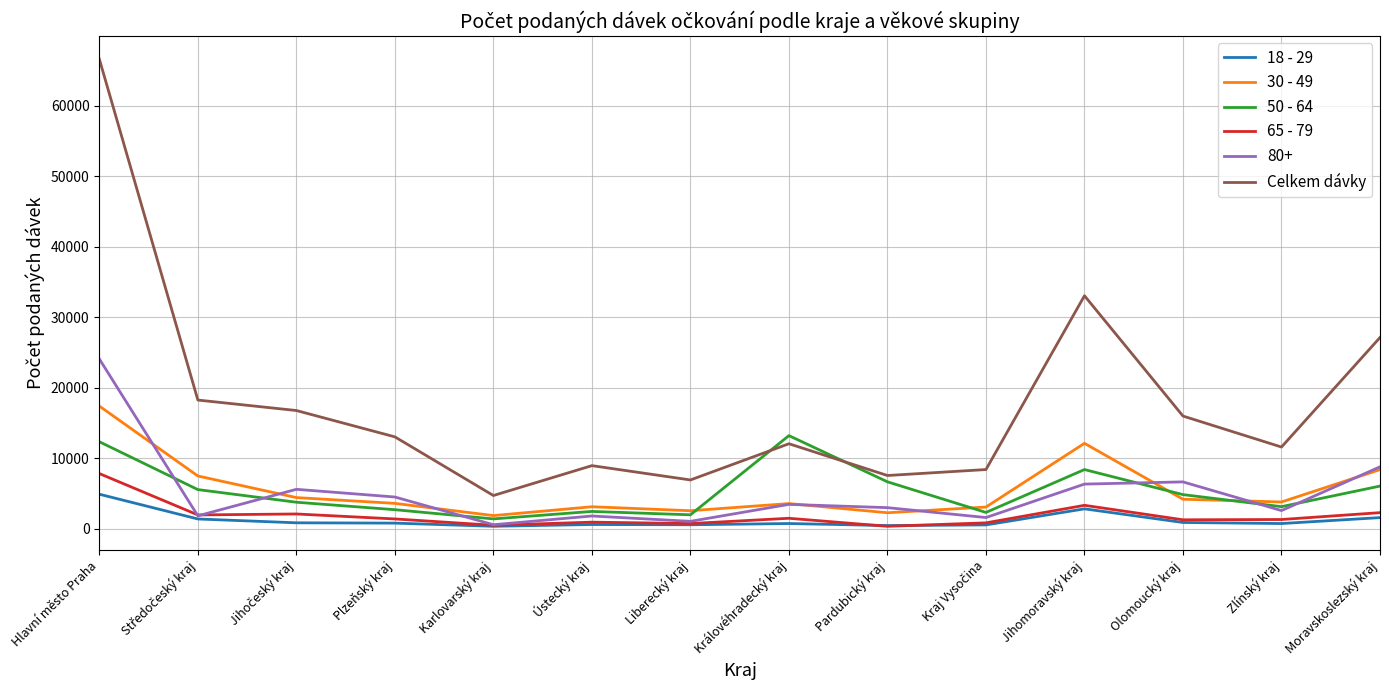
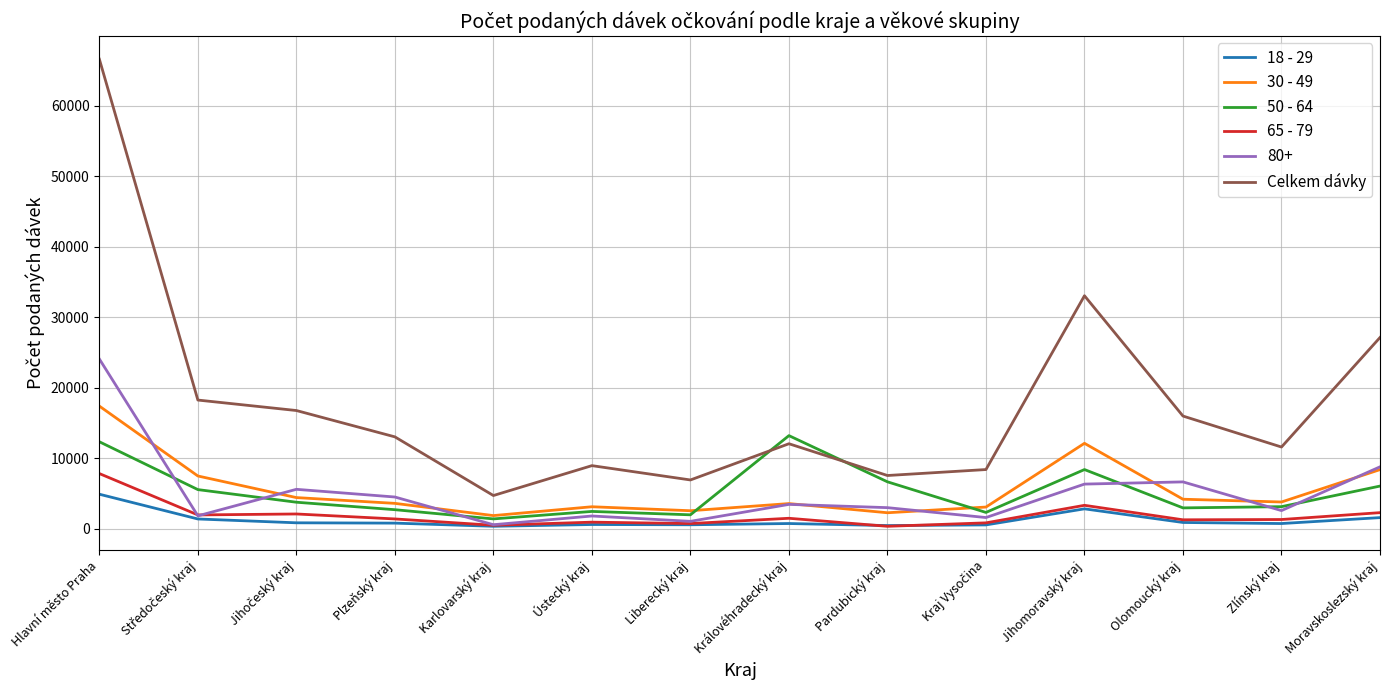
  {
    "18 - 29": {
      "Hlavní město Praha": 5000,
      "Středočeský kraj": 1000,
      "Jihočeský kraj": 1000,
      "Plzeňský kraj": 1000,
      "Královéhradecký kraj": 1000,
      "Jihomoravský kraj": 3000,
      "Olomoucký kraj": 1000,
      "Zlínský kraj": 1000,
      "Moravskoslezský kraj": 2000
    },
    "30 - 49": {
      "Hlavní město Praha": 17000,
      "Středočeský kraj": 7000,
      "Jihočeský kraj": 4000,
      "Plzeňský kraj": 4000,
      "Karlovarský kraj": 2000,
      "Ústecký kraj": 3000,
      "Liberecký kraj": 3000,
      "Pardubický kraj": 2000,
      "Kraj Vysočina": 3000,
      "Jihomoravský kraj": 12000,
      "Olomoucký kraj": 4000,
      "Zlínský kraj": 4000,
      "Moravskoslezský kraj": 8000
    },
    "50 - 64": {
      "Hlavní město Praha": 12000,
      "Středočeský kraj": 6000,
      "Jihočeský kraj": 4000,
      "Plzeňský kraj": 3000,
      "Karlovarský kraj": 1000,
      "Ústecký kraj": 2000,
      "Liberecký kraj": 2000,
      "Královéhradecký kraj": 13000,
      "Pardubický kraj": 7000,
      "Kraj Vysočina": 2000,
      "Jihomoravský kraj": 8000,
-     "Olomoucký kraj": 5000,
+     "Olomoucký kraj": 3000,
      "Zlínský kraj": 3000,
      "Moravskoslezský kraj": 6000
    },
    "65 - 79": {
      "Hlavní město Praha": 8000,
      "Jihočeský kraj": 2000,
      "Plzeňský kraj": 1000,
      "Královéhradecký kraj": 1000,
      "Jihomoravský kraj": 3000,
      "Olomoucký kraj": 1000,
      "Zlínský kraj": 1000,
      "Moravskoslezský kraj": 2000
    },
    "80+": {
      "Hlavní město Praha": 24000,
      "Jihočeský kraj": 6000,
      "Plzeňský kraj": 5000,
      "Ústecký kraj": 2000,
      "Pardubický kraj": 3000,
      "Kraj Vysočina": 2000,
      "Jihomoravský kraj": 6000,
      "Olomoucký kraj": 7000,
      "Zlínský kraj": 3000,
      "Moravskoslezský kraj": 9000
    },
    "Celkem dávky": {
      "Hlavní město Praha": 67000,
      "Středočeský kraj": 18000,
      "Jihočeský kraj": 17000,
      "Plzeňský kraj": 13000,
      "Karlovarský kraj": 5000,
      "Ústecký kraj": 9000,
      "Liberecký kraj": 7000,
      "Královéhradecký kraj": 12000,
      "Pardubický kraj": 8000,
      "Kraj Vysočina": 8000,
      "Jihomoravský kraj": 33000,
      "Olomoucký kraj": 16000,
      "Zlínský kraj": 12000,
      "Moravskoslezský kraj": 27000
    }
  }
